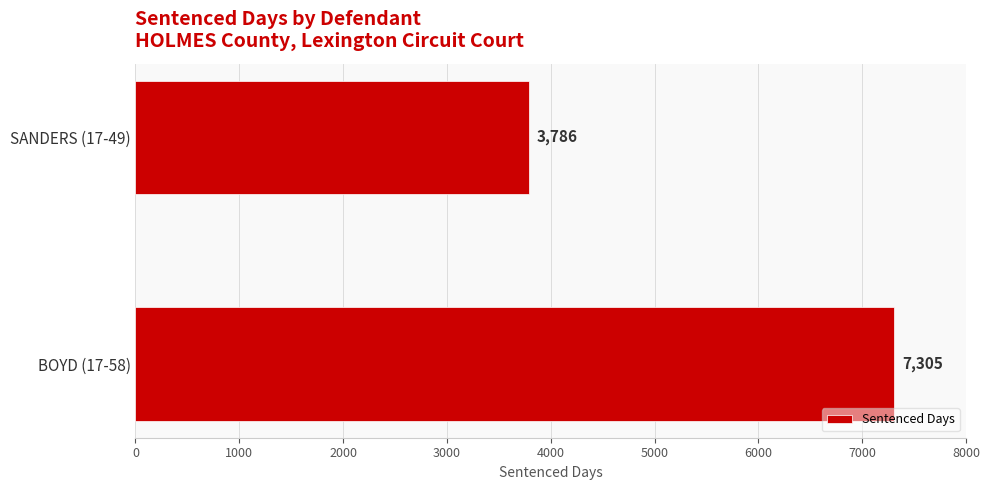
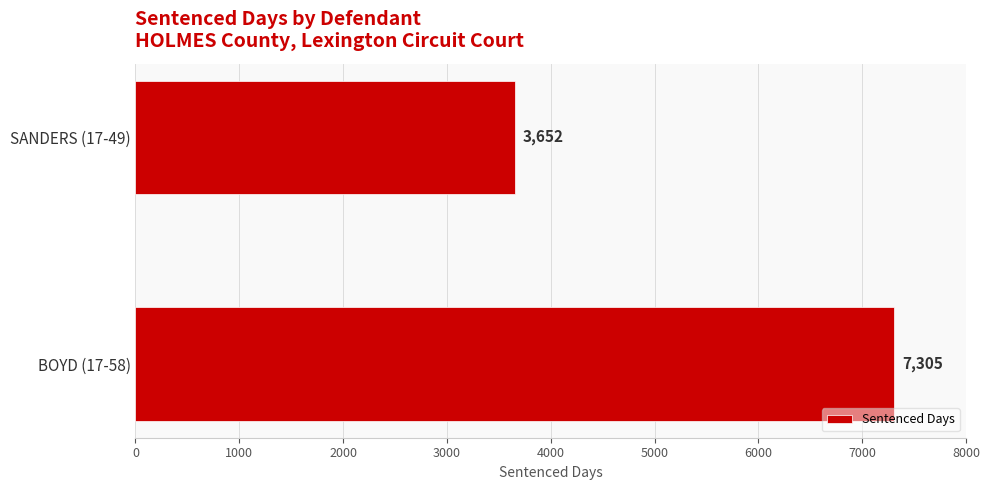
  {
-   "SANDERS (17-49)": "3,786",
+   "SANDERS (17-49)": "3,652",
    "BOYD (17-58)": "7,305"
  }
